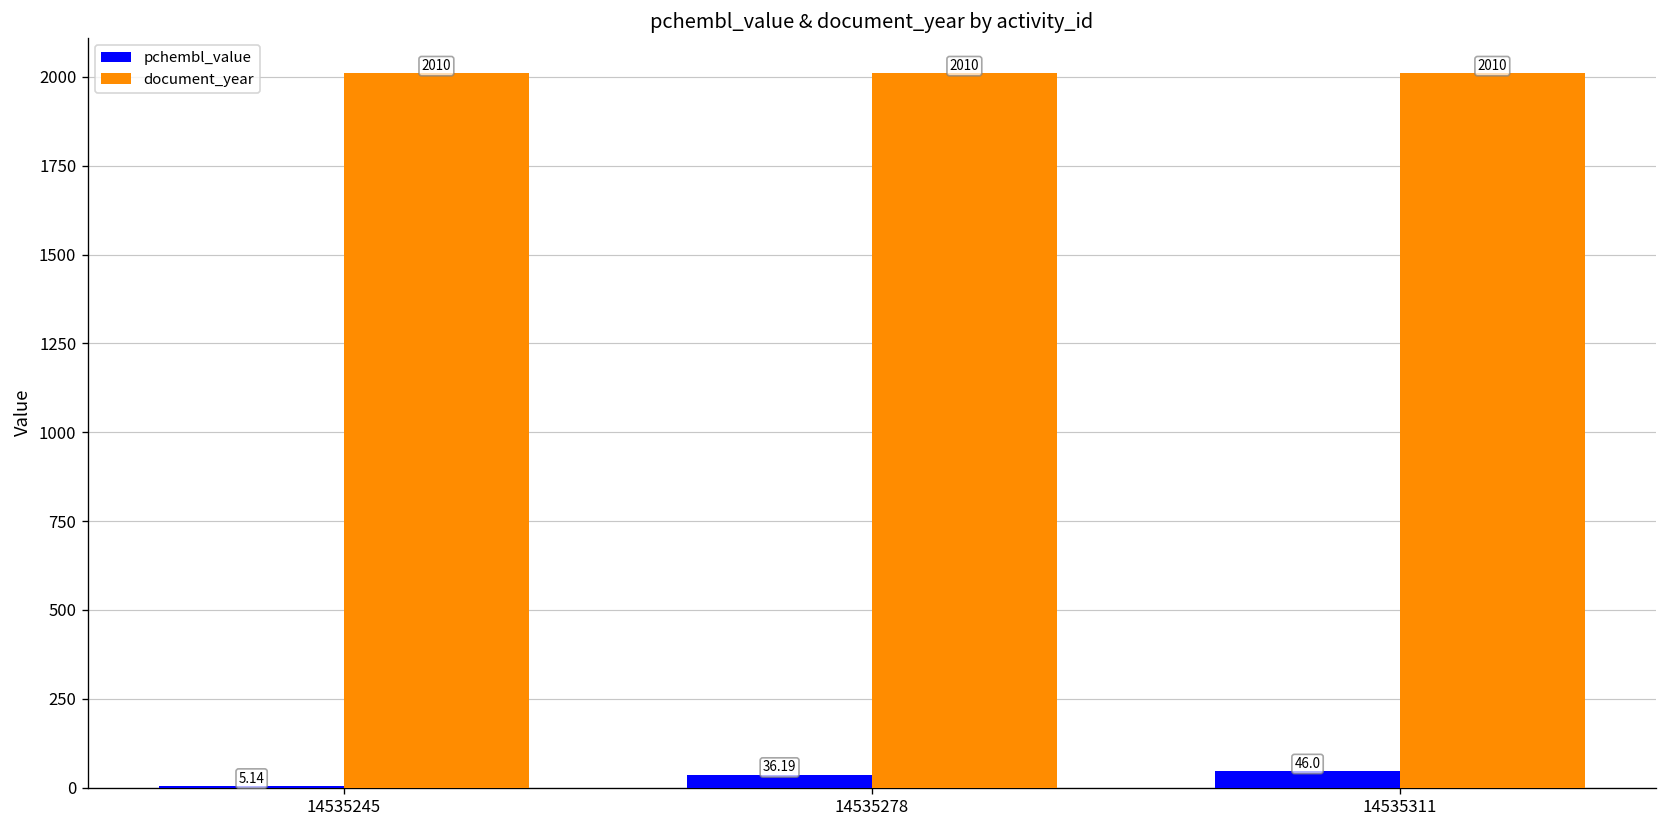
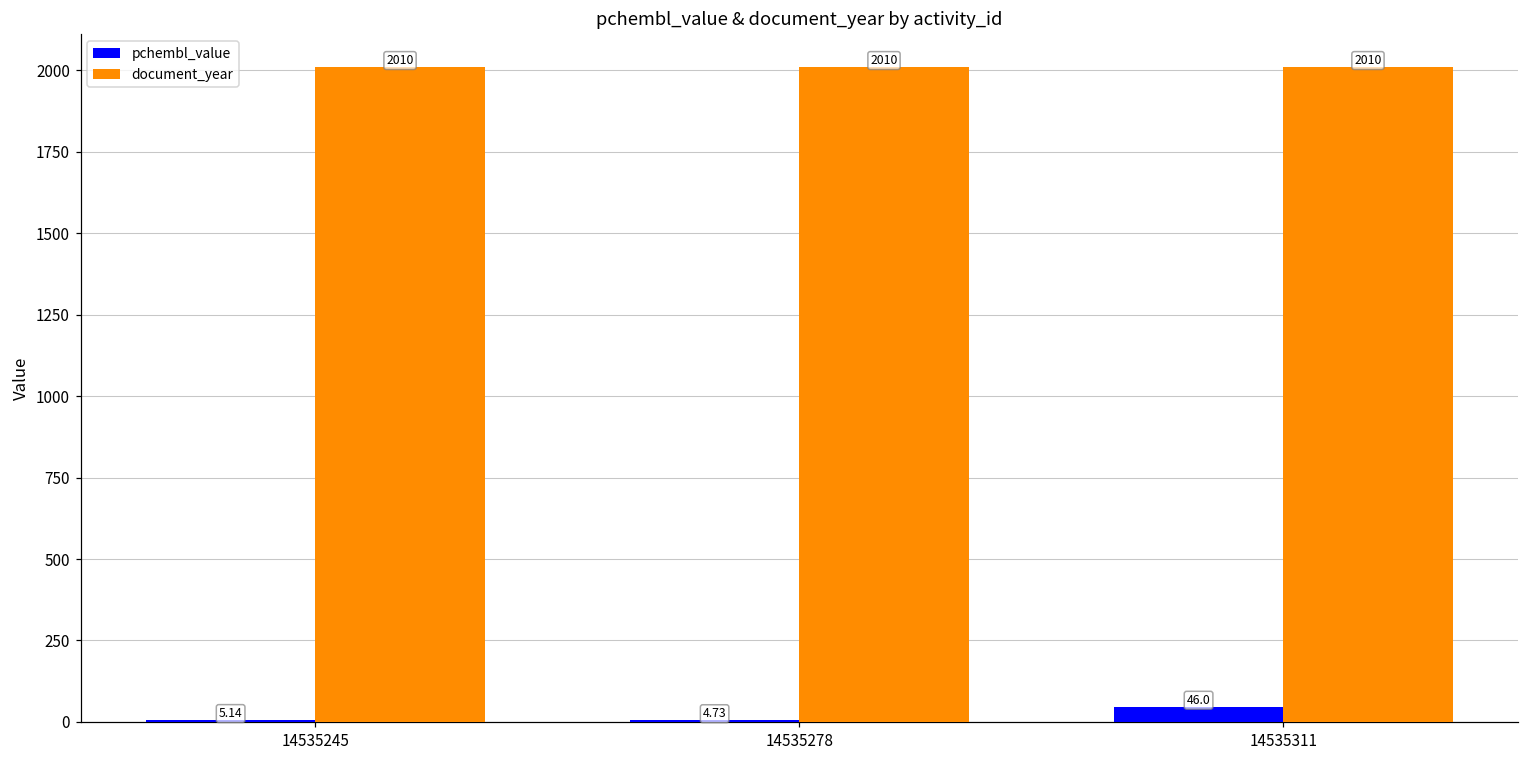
  {
    "pchembl_value": {
-     "14535278": 36.19
+     "14535278": 4.73
    }
  }
